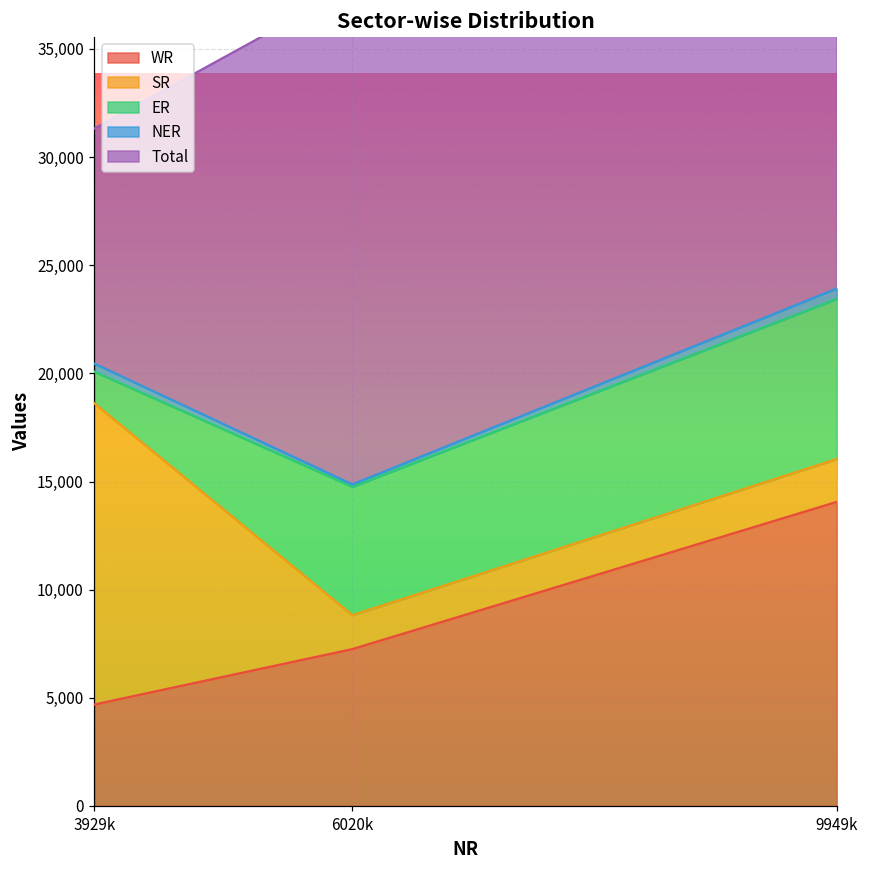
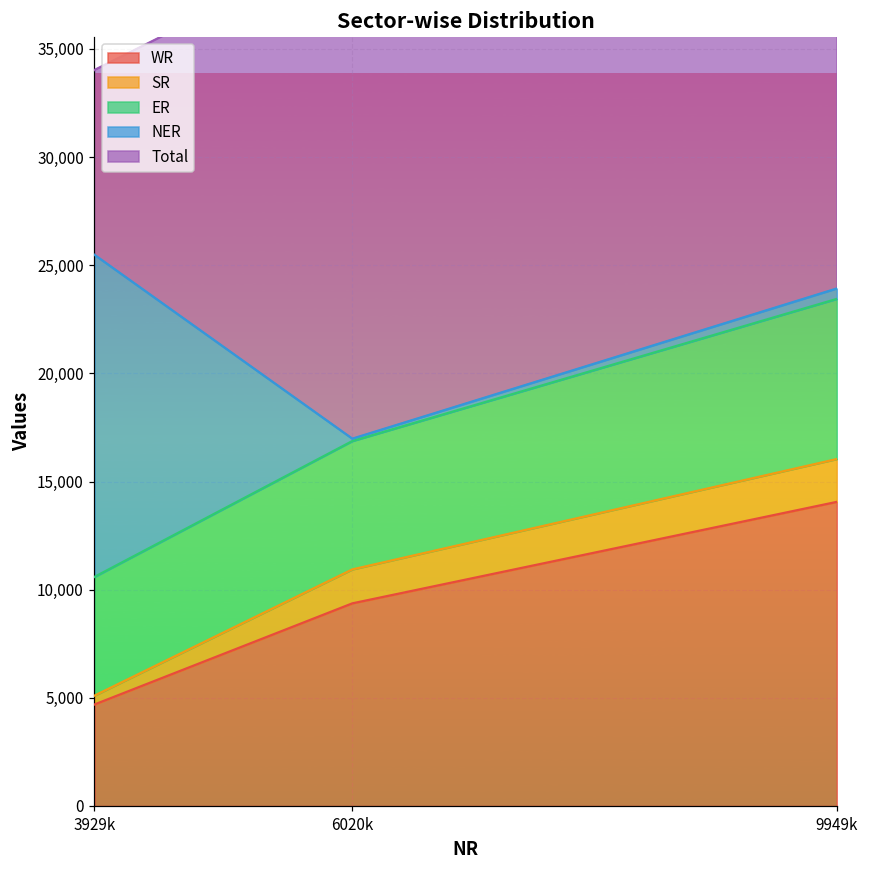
  {
    "WR": {
      "3929k": "4,700",
-     "6020k": "7,300",
+     "6020k": "9,400",
      "9949k": "14,100"
    },
    "SR": {
-     "3929k": "13,900",
+     "3929k": "400",
      "6020k": "1,600",
      "9949k": "2,000"
    },
    "ER": {
-     "3929k": "1,500",
+     "3929k": "5,500",
      "9949k": "7,400"
    },
    "NER": {
-     "3929k": "400",
+     "3929k": "14,900",
      "9949k": "500"
    },
    "Total": {
-     "3929k": "10,900"
+     "3929k": "8,500"
    }
  }
